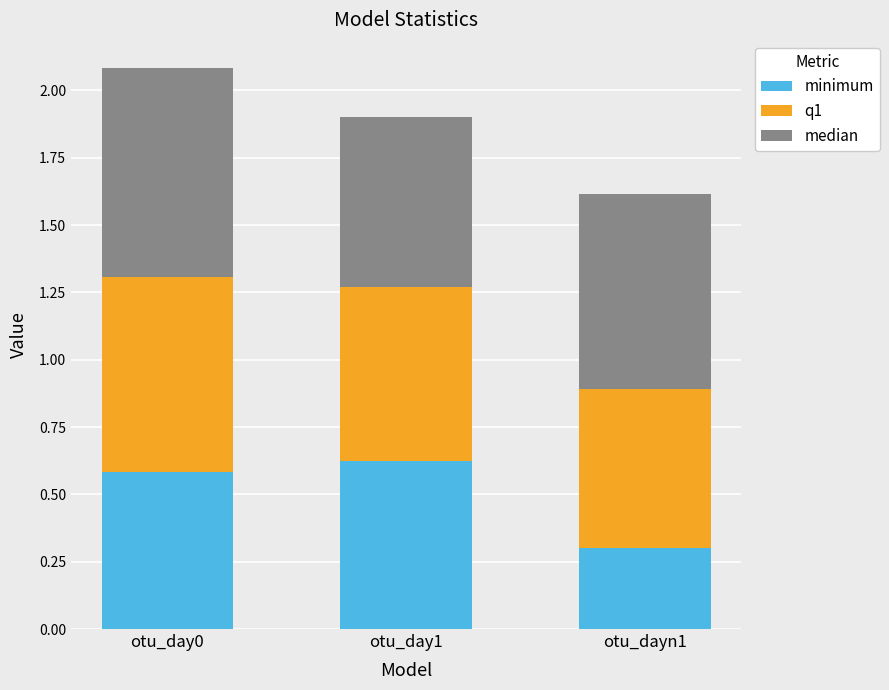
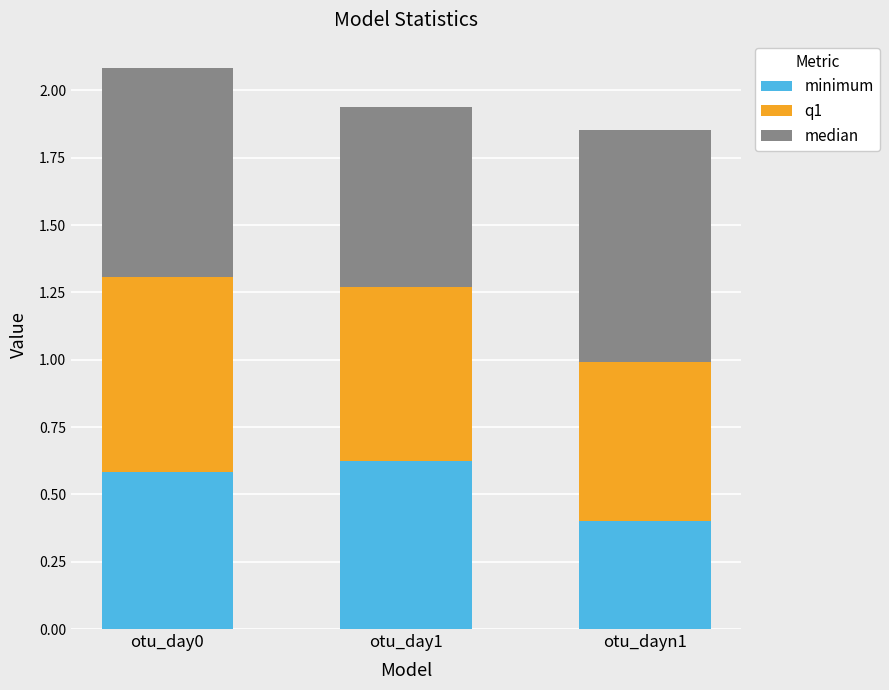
  {
    "minimum": {
      "otu_day0": 0.58,
      "otu_day1": 0.62,
-     "otu_dayn1": 0.3
+     "otu_dayn1": 0.4
    },
    "q1": {
      "otu_day0": 0.72,
      "otu_day1": 0.65,
      "otu_dayn1": 0.59
    },
    "median": {
      "otu_day0": 0.78,
-     "otu_day1": 0.63,
-     "otu_dayn1": 0.72
+     "otu_day1": 0.67,
+     "otu_dayn1": 0.86
    }
  }
